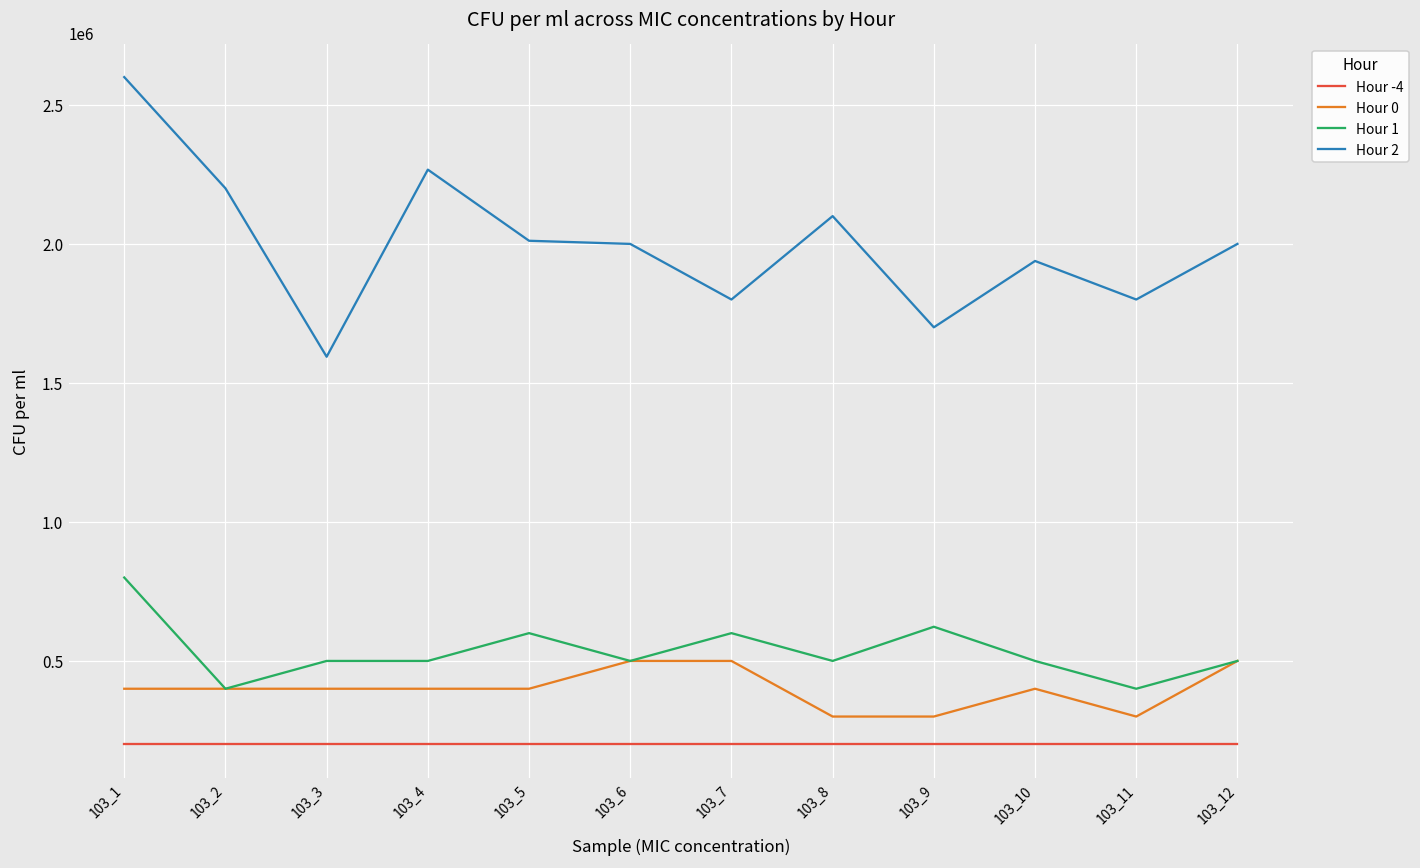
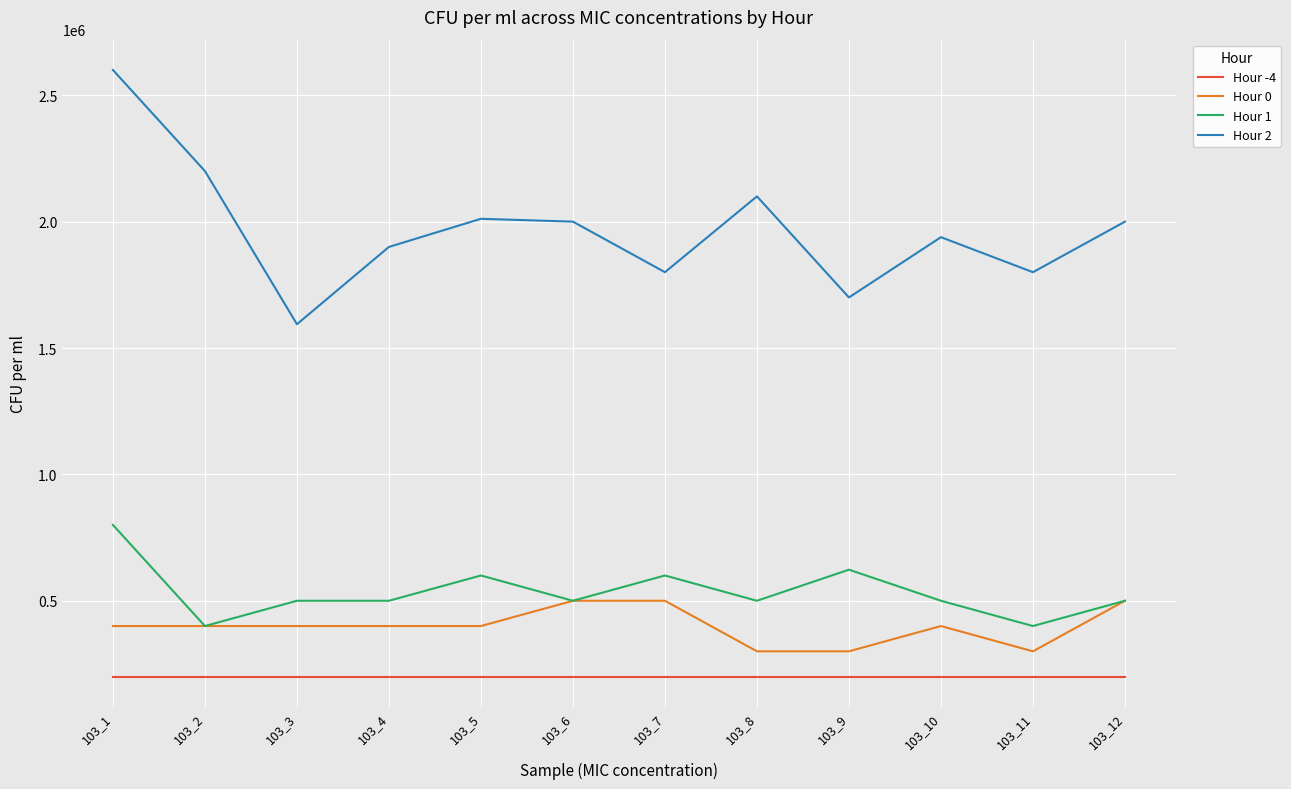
  {
    "Hour 1": {
      "103_1": 800000,
      "103_3": 500000,
      "103_4": 500000,
      "103_5": 600000,
      "103_7": 600000,
      "103_8": 500000,
      "103_9": 620000,
      "103_10": 500000,
      "103_11": 400000
    },
    "Hour 2": {
      "103_1": 2600000,
      "103_2": 2200000,
      "103_3": 1590000,
-     "103_4": 2270000,
+     "103_4": 1900000,
      "103_5": 2010000,
      "103_6": 2000000,
      "103_7": 1800000,
      "103_8": 2100000,
      "103_9": 1700000,
      "103_10": 1940000,
      "103_11": 1800000,
      "103_12": 2000000
    }
  }
